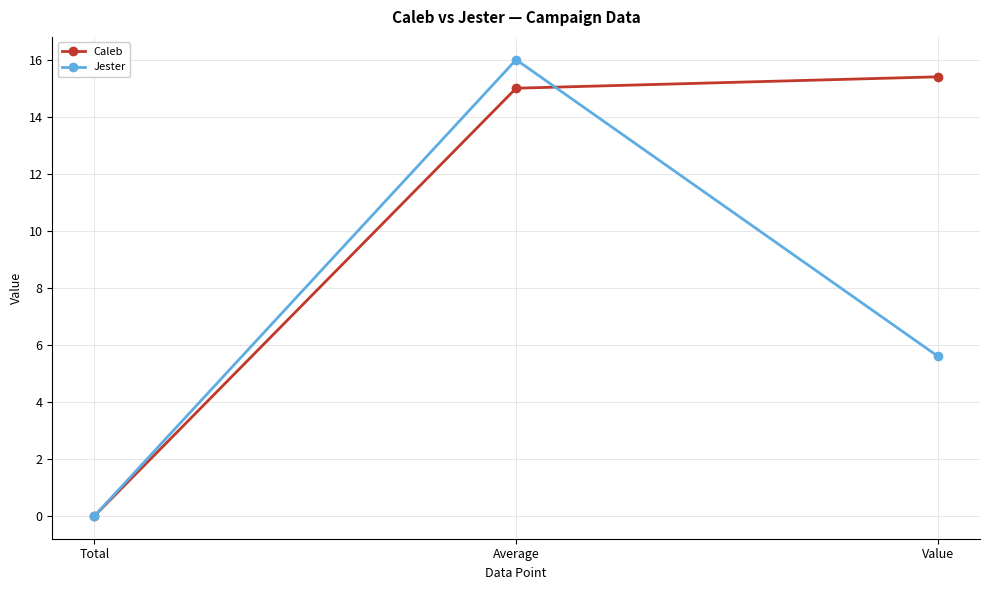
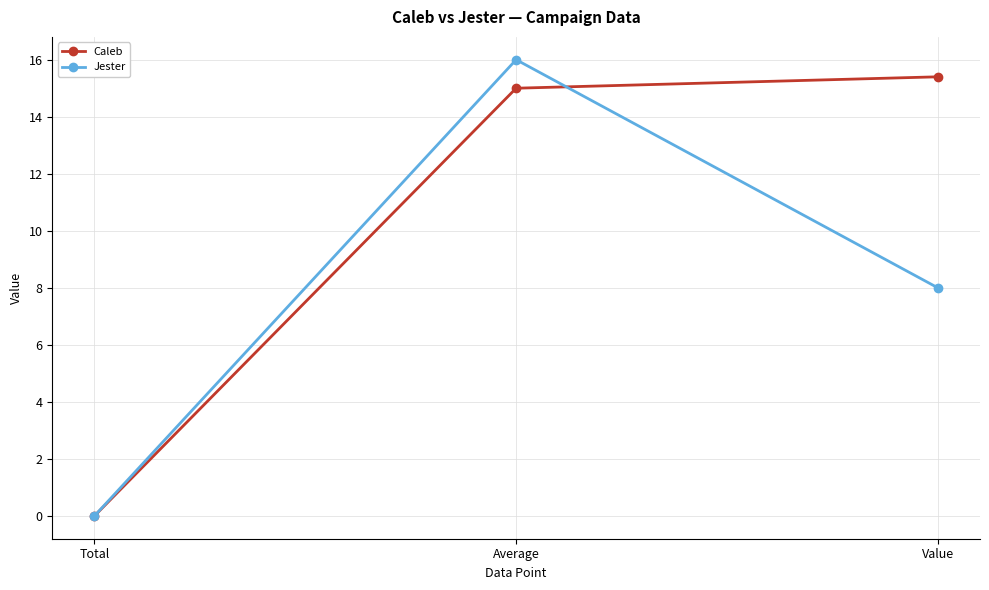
  {
    "Caleb": {
      "Average": 15.0,
      "Value": 15.4
    },
    "Jester": {
      "Average": 16.0,
-     "Value": 5.6
+     "Value": 8.0
    }
  }
